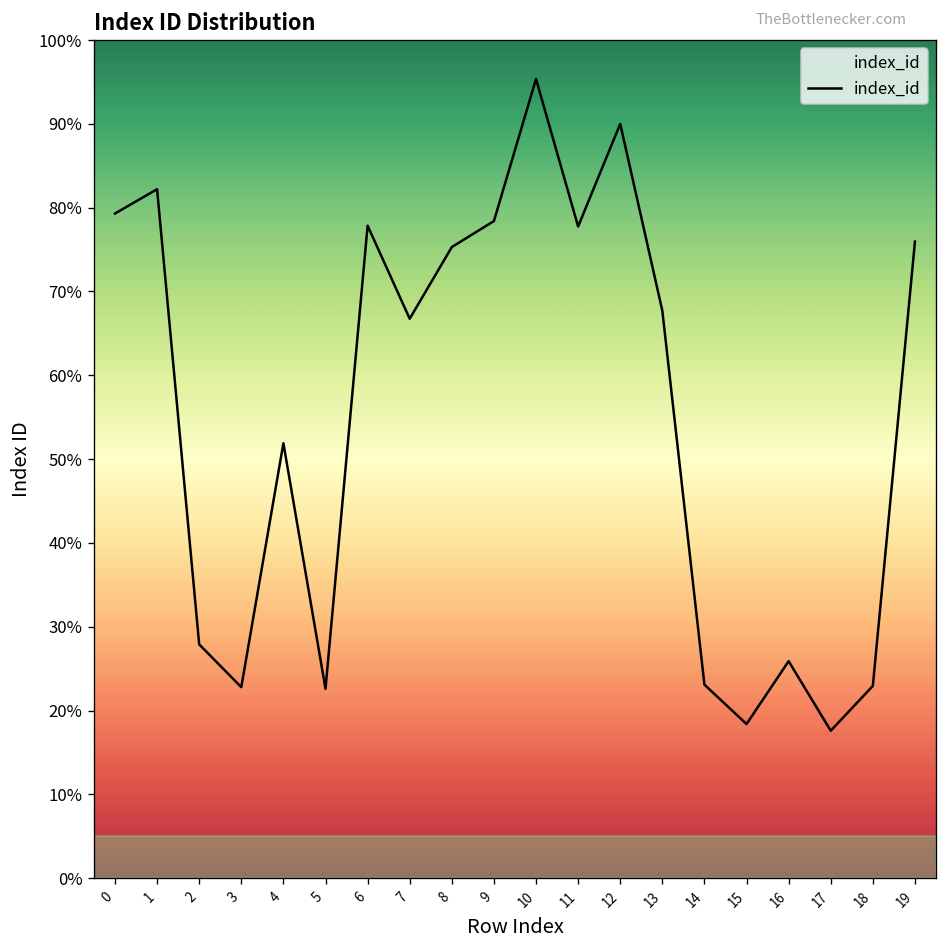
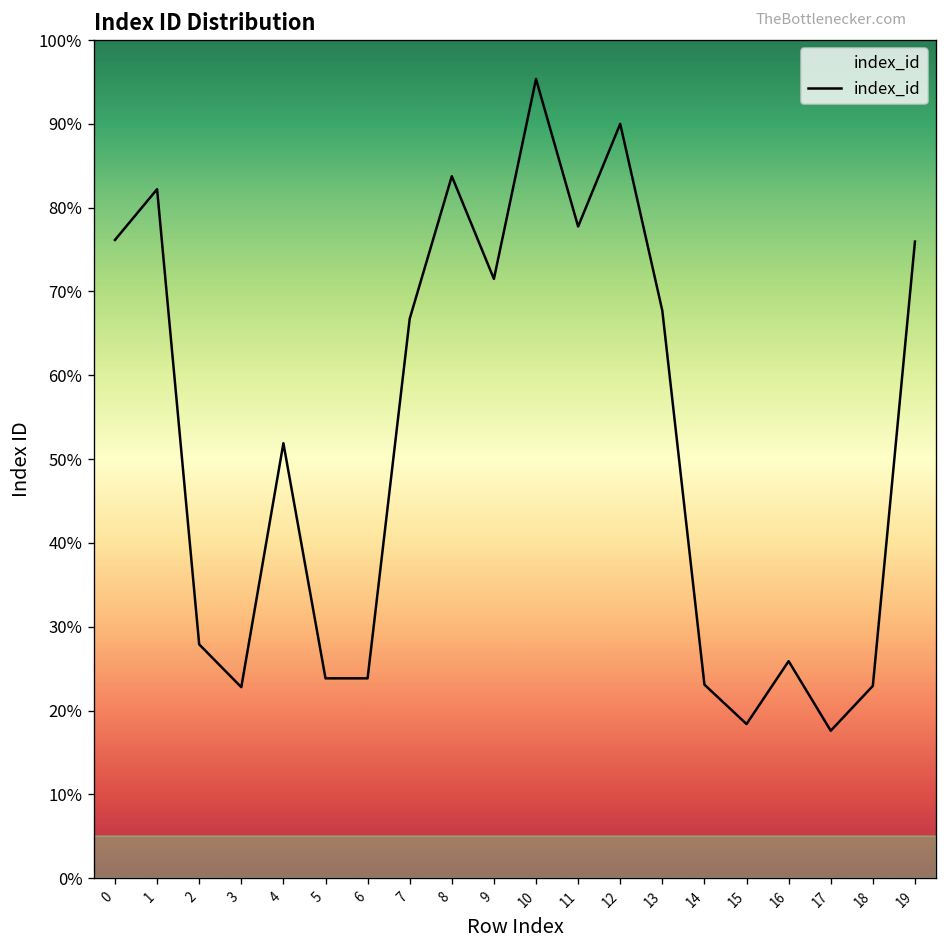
  {
-   "0": "79%",
+   "0": "76%",
    "1": "82%",
    "2": "28%",
    "3": "23%",
    "4": "52%",
-   "5": "23%",
-   "6": "78%",
+   "5": "24%",
+   "6": "24%",
    "7": "67%",
-   "8": "75%",
-   "9": "78%",
+   "8": "84%",
+   "9": "72%",
    "10": "95%",
    "11": "78%",
    "12": "90%",
    "13": "68%",
    "14": "23%",
    "15": "18%",
    "16": "26%",
    "17": "18%",
    "18": "23%",
    "19": "76%"
  }
